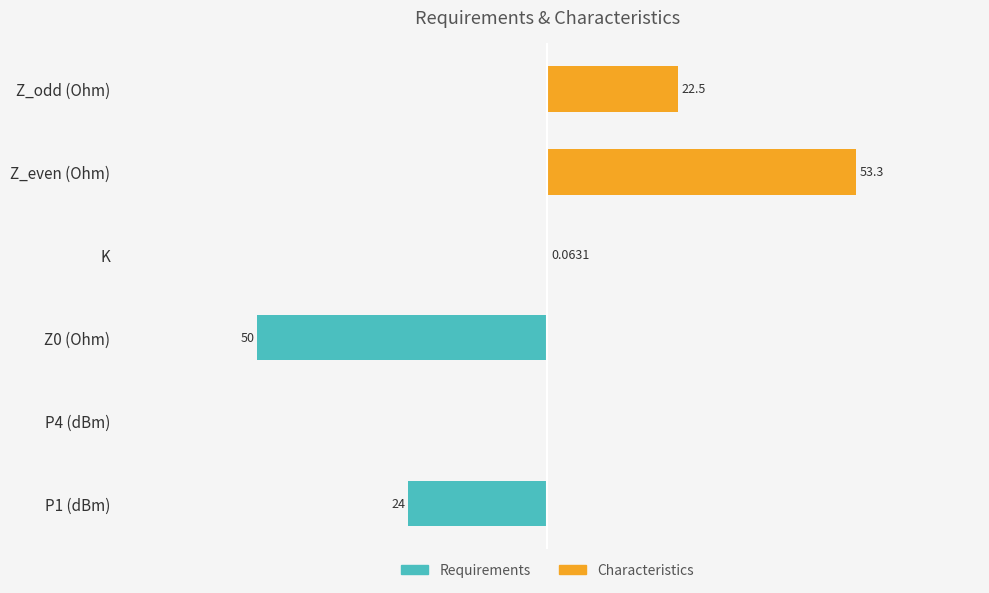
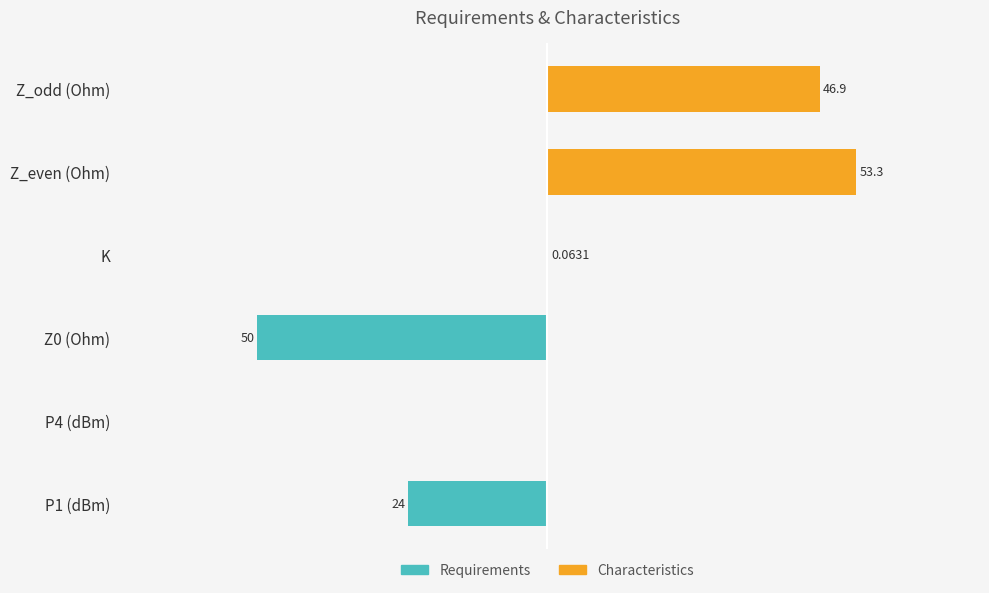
  {
    "Characteristics": {
-     "Z_odd (Ohm)": 22.5,
+     "Z_odd (Ohm)": 46.9,
      "Z_even (Ohm)": 53.3,
      "K": 0.0631
    }
  }
